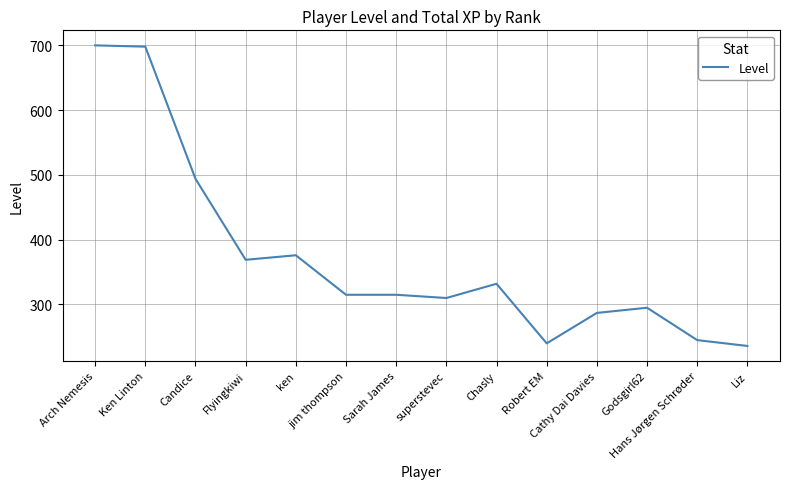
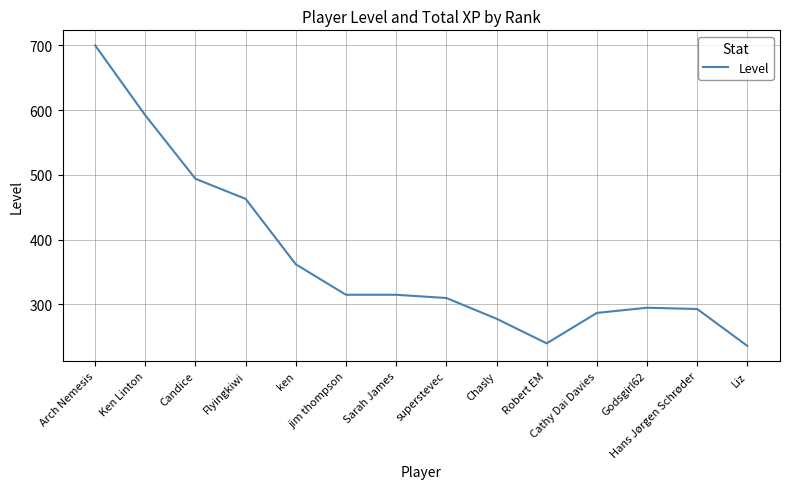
  {
    "Arch Nemesis": 700,
-   "Ken Linton": 700,
+   "Ken Linton": 590,
    "Candice": 490,
-   "Flyingkiwi": 370,
-   "ken": 380,
+   "Flyingkiwi": 460,
+   "ken": 360,
    "jim thompson": 320,
    "Sarah James": 320,
    "superstevec": 310,
-   "Chasly": 330,
+   "Chasly": 280,
    "Robert EM": 240,
    "Cathy Dai Davies": 290,
    "Godsgirl62": 300,
-   "Hans Jørgen Schrøder": 250,
+   "Hans Jørgen Schrøder": 290,
    "Liz": 240
  }
